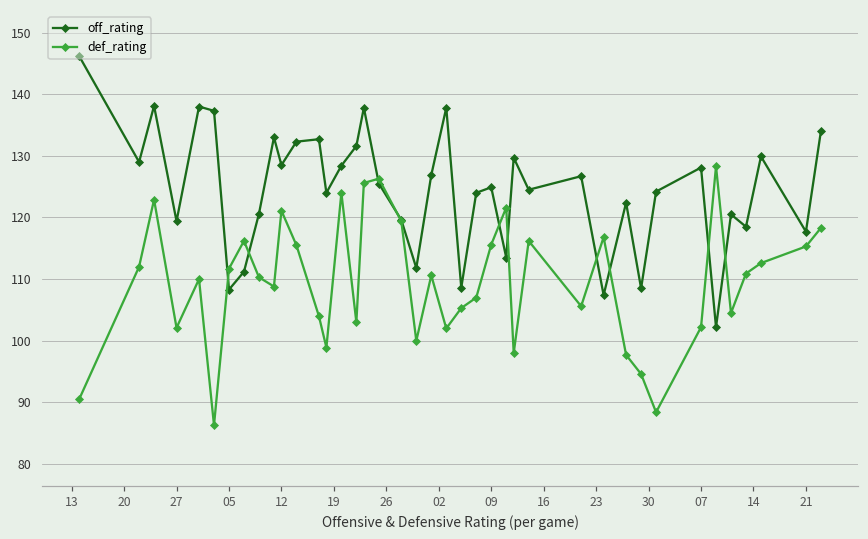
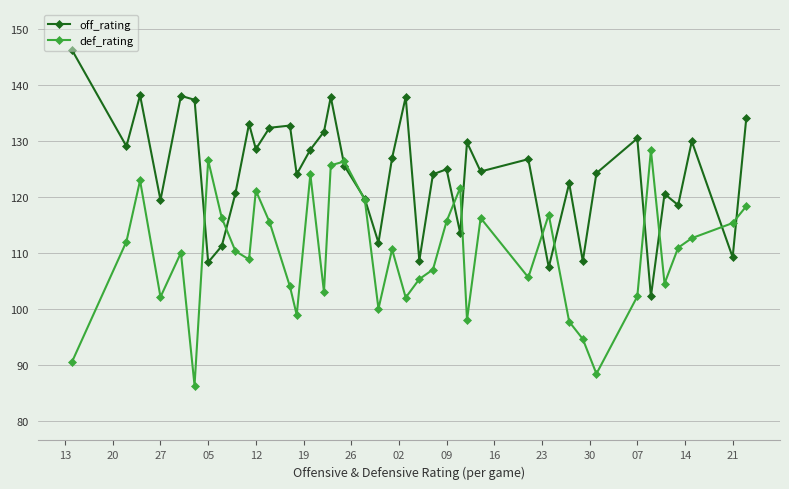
  {
    "off_rating": {
      "27": 119,
      "05": 108,
      "12": 129,
      "09": 125,
-     "07": 128,
-     "21": 118
+     "07": 130,
+     "21": 109
    },
    "def_rating": {
      "27": 102,
-     "05": 112,
+     "05": 127,
      "12": 121,
      "09": 116,
      "07": 102,
      "21": 115
    }
  }
